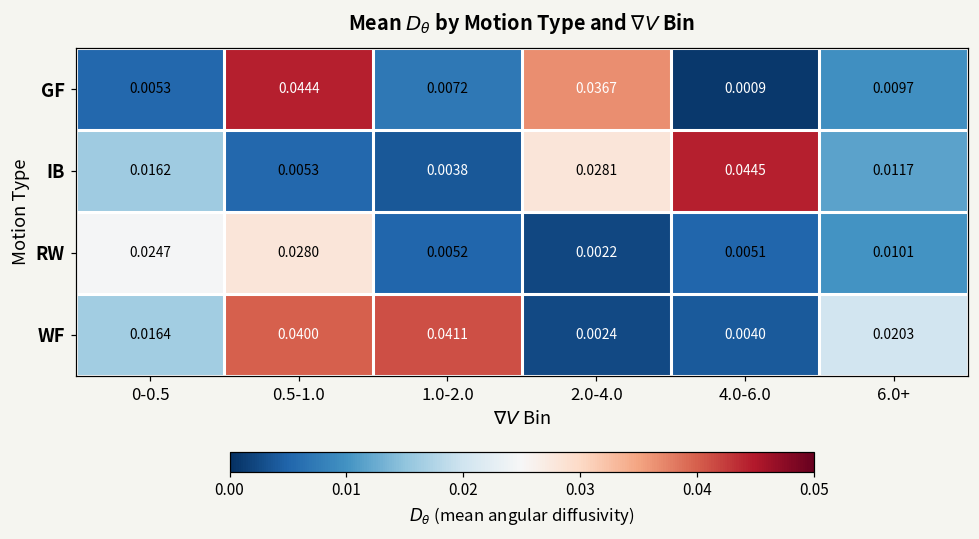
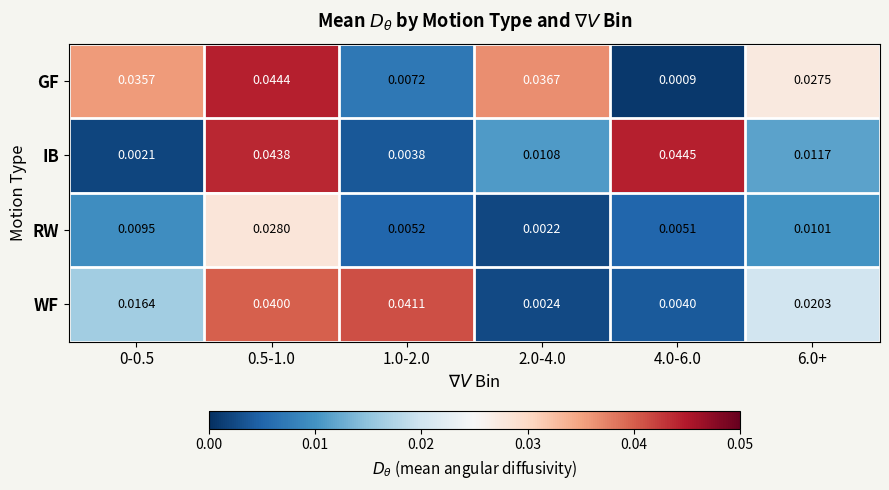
  {
    "GF": {
-     "0-0.5": 0.0053,
+     "0-0.5": 0.0357,
      "0.5-1.0": 0.0444,
      "1.0-2.0": 0.0072,
      "2.0-4.0": 0.0367,
      "4.0-6.0": 0.0009,
-     "6.0+": 0.0097
+     "6.0+": 0.0275
    },
    "IB": {
-     "0-0.5": 0.0162,
-     "0.5-1.0": 0.0053,
+     "0-0.5": 0.0021,
+     "0.5-1.0": 0.0438,
      "1.0-2.0": 0.0038,
-     "2.0-4.0": 0.0281,
+     "2.0-4.0": 0.0108,
      "4.0-6.0": 0.0445,
      "6.0+": 0.0117
    },
    "RW": {
-     "0-0.5": 0.0247,
+     "0-0.5": 0.0095,
      "0.5-1.0": 0.0280,
      "1.0-2.0": 0.0052,
      "2.0-4.0": 0.0022,
      "4.0-6.0": 0.0051,
      "6.0+": 0.0101
    },
    "WF": {
      "0-0.5": 0.0164,
      "0.5-1.0": 0.0400,
      "1.0-2.0": 0.0411,
      "2.0-4.0": 0.0024,
      "4.0-6.0": 0.0040,
      "6.0+": 0.0203
    }
  }
